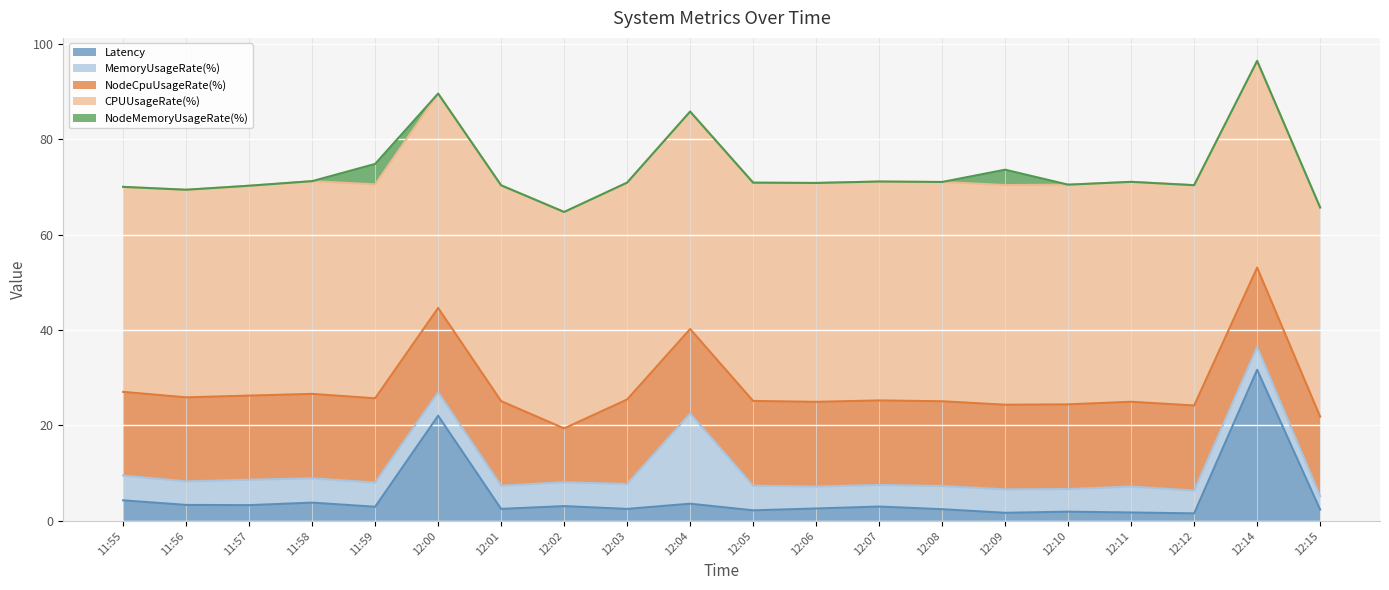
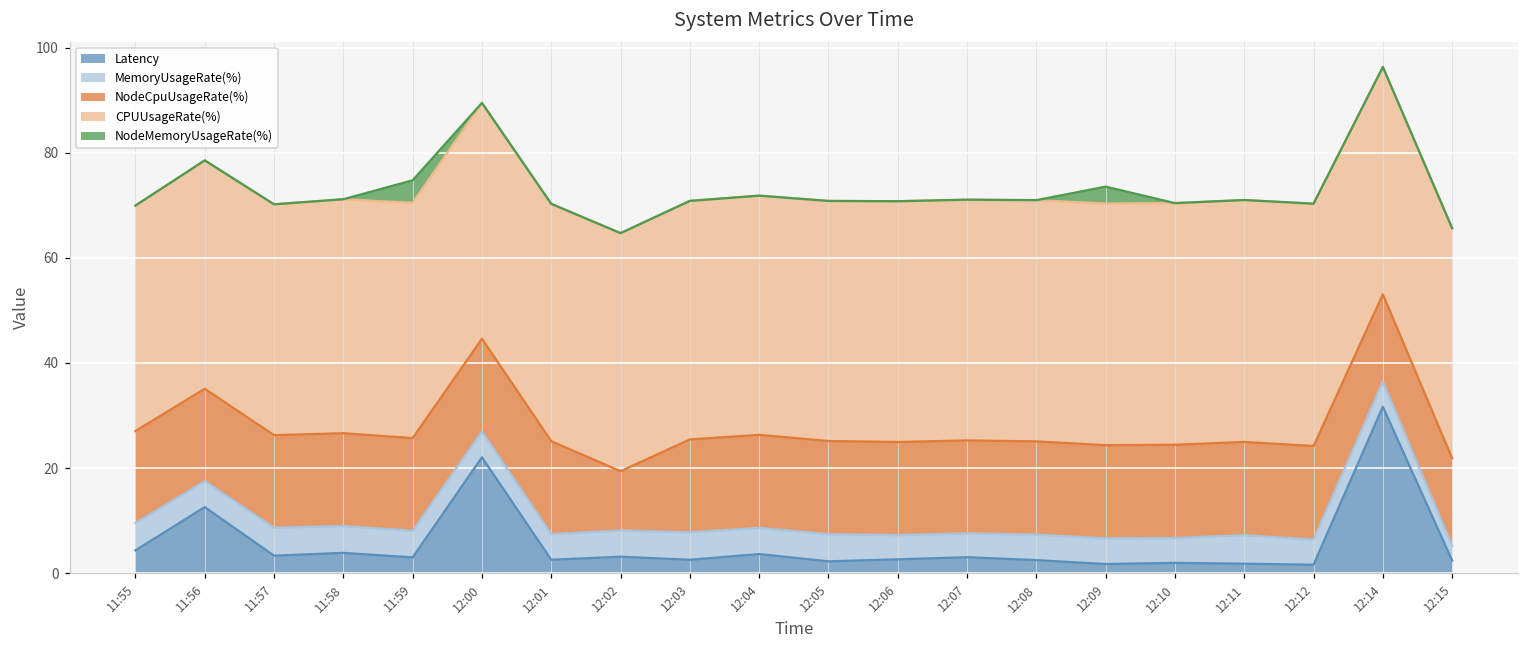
  {
    "Latency": {
      "11:55": 4,
-     "11:56": 3,
+     "11:56": 13,
      "11:57": 3,
      "11:58": 4,
      "11:59": 3,
      "12:00": 22,
      "12:01": 3,
      "12:02": 3,
      "12:03": 3,
      "12:04": 4,
      "12:05": 2,
      "12:06": 3,
      "12:07": 3,
      "12:08": 2,
      "12:09": 2,
      "12:10": 2,
      "12:11": 2,
      "12:12": 2,
      "12:14": 32,
      "12:15": 2
    },
    "MemoryUsageRate(%)": {
      "11:55": 5,
      "11:56": 5,
      "11:57": 5,
      "11:58": 5,
      "11:59": 5,
      "12:00": 5,
      "12:01": 5,
      "12:02": 5,
      "12:03": 5,
-     "12:04": 19,
+     "12:04": 5,
      "12:05": 5,
      "12:06": 5,
      "12:07": 5,
      "12:08": 5,
      "12:09": 5,
      "12:10": 5,
      "12:11": 5,
      "12:12": 5,
      "12:14": 5,
      "12:15": 3
    },
    "NodeCpuUsageRate(%)": {
      "11:55": 18,
      "11:56": 18,
      "11:57": 18,
      "11:58": 18,
      "11:59": 18,
      "12:00": 18,
      "12:01": 18,
      "12:02": 11,
      "12:03": 18,
      "12:04": 18,
      "12:05": 18,
      "12:06": 18,
      "12:07": 18,
      "12:08": 18,
      "12:09": 18,
      "12:10": 18,
      "12:11": 18,
      "12:12": 18,
      "12:14": 17,
      "12:15": 17
    },
    "CPUUsageRate(%)": {
      "11:59": 45,
      "12:09": 46
    },
    "NodeMemoryUsageRate(%)": {
      "11:59": 4,
      "12:09": 3
    }
  }
